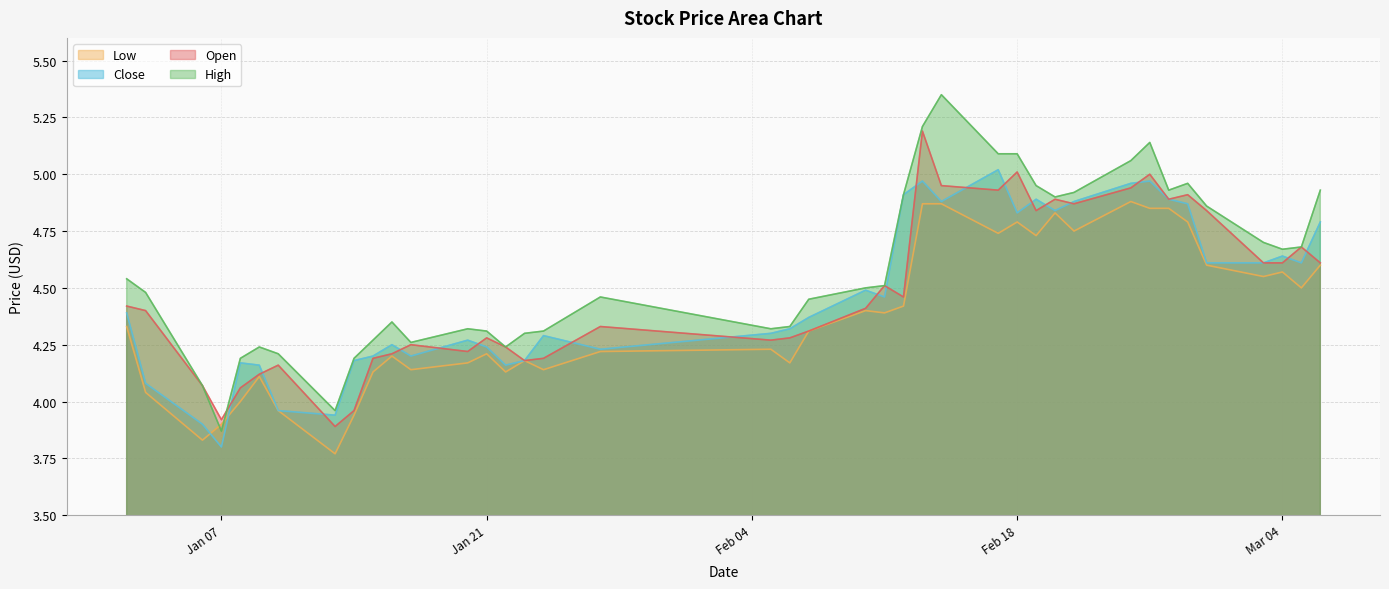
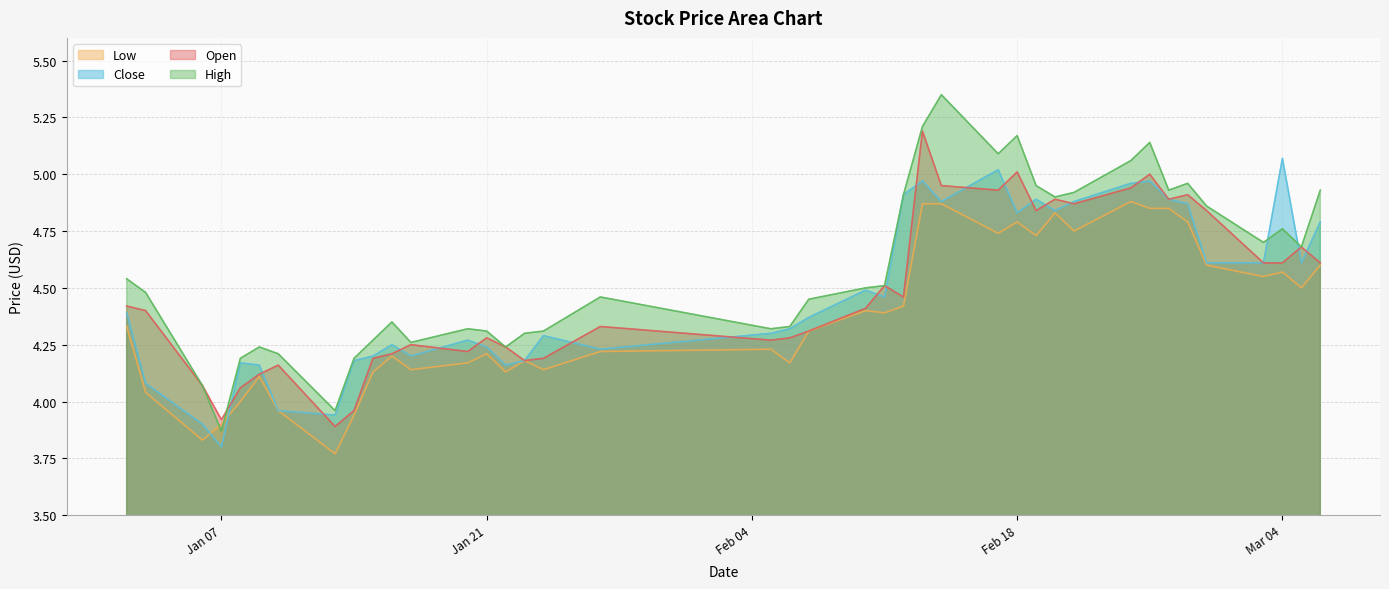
  {
    "Close": {
      "Jan 07": 3.80,
      "Jan 21": 4.24,
      "Feb 18": 4.83,
-     "Mar 04": 4.64
+     "Mar 04": 5.07
    },
    "High": {
      "Jan 07": 3.87,
      "Jan 21": 4.31,
-     "Feb 18": 5.09,
-     "Mar 04": 4.67
+     "Feb 18": 5.17,
+     "Mar 04": 4.76
    }
  }
